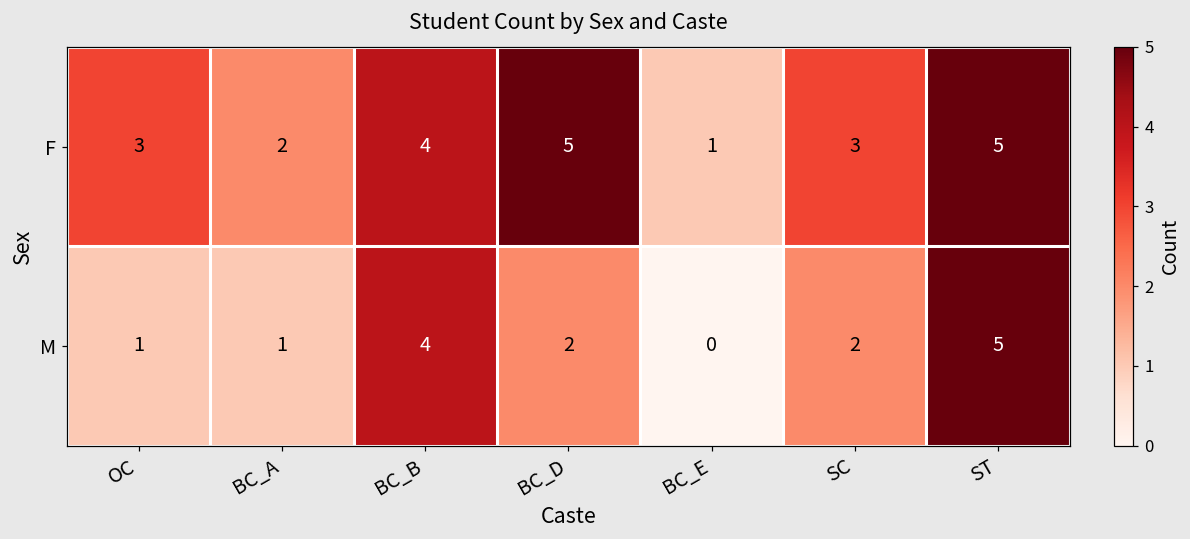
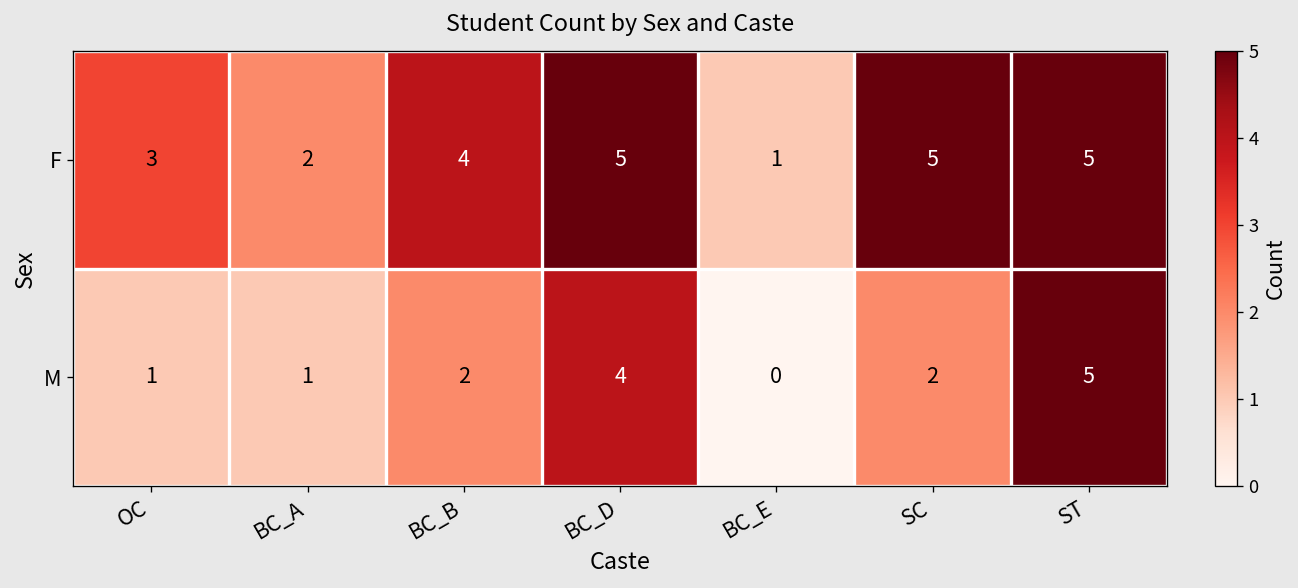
  {
    "F": {
      "OC": 3,
      "BC_A": 2,
      "BC_B": 4,
      "BC_D": 5,
      "BC_E": 1,
-     "SC": 3,
+     "SC": 5,
      "ST": 5
    },
    "M": {
      "OC": 1,
      "BC_A": 1,
-     "BC_B": 4,
-     "BC_D": 2,
+     "BC_B": 2,
+     "BC_D": 4,
      "BC_E": 0,
      "SC": 2,
      "ST": 5
    }
  }
